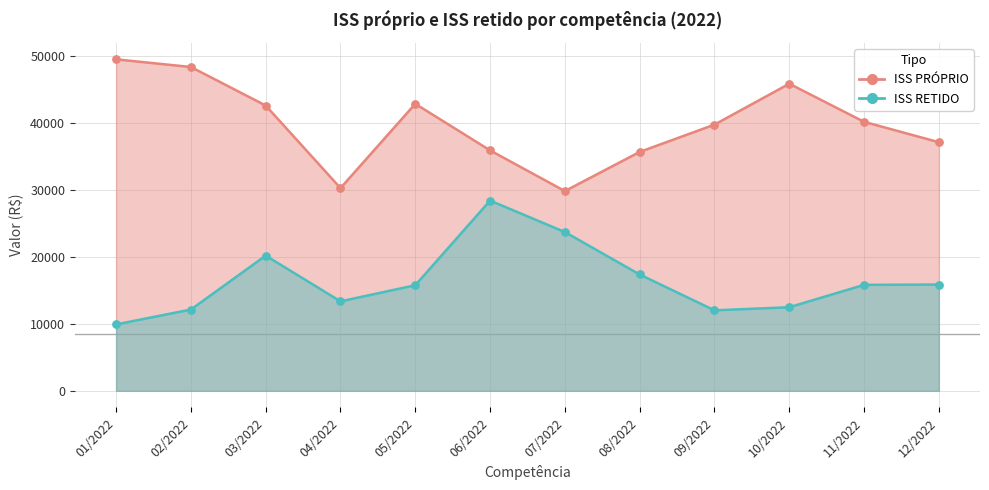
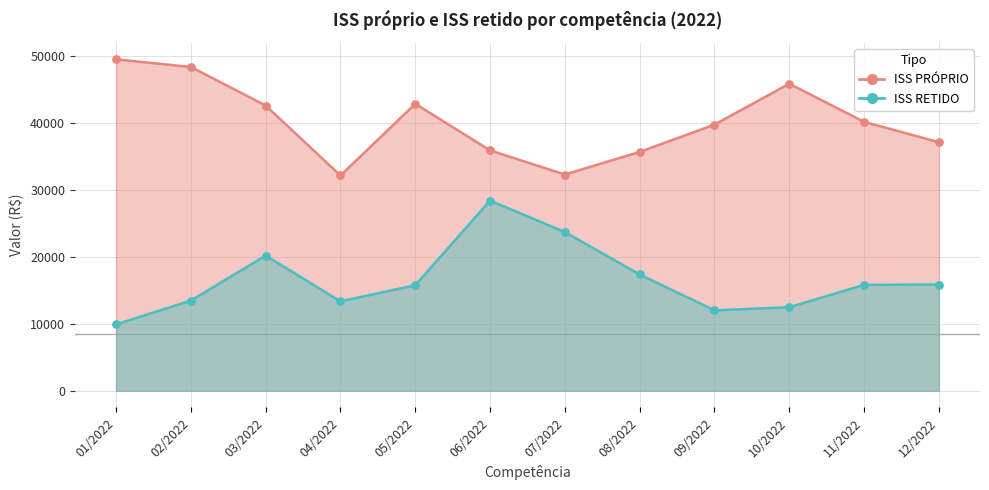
  {
    "ISS PRÓPRIO": {
      "01/2022": 49000,
      "02/2022": 48000,
      "03/2022": 43000,
-     "04/2022": 30000,
+     "04/2022": 32000,
      "05/2022": 43000,
      "06/2022": 36000,
-     "07/2022": 30000,
+     "07/2022": 32000,
      "08/2022": 36000,
      "09/2022": 40000,
      "10/2022": 46000,
      "11/2022": 40000,
      "12/2022": 37000
    },
    "ISS RETIDO": {
      "01/2022": 10000,
-     "02/2022": 12000,
+     "02/2022": 13000,
      "03/2022": 20000,
      "04/2022": 13000,
      "05/2022": 16000,
      "06/2022": 28000,
      "07/2022": 24000,
      "08/2022": 17000,
      "09/2022": 12000,
      "10/2022": 12000,
      "11/2022": 16000,
      "12/2022": 16000
    }
  }
